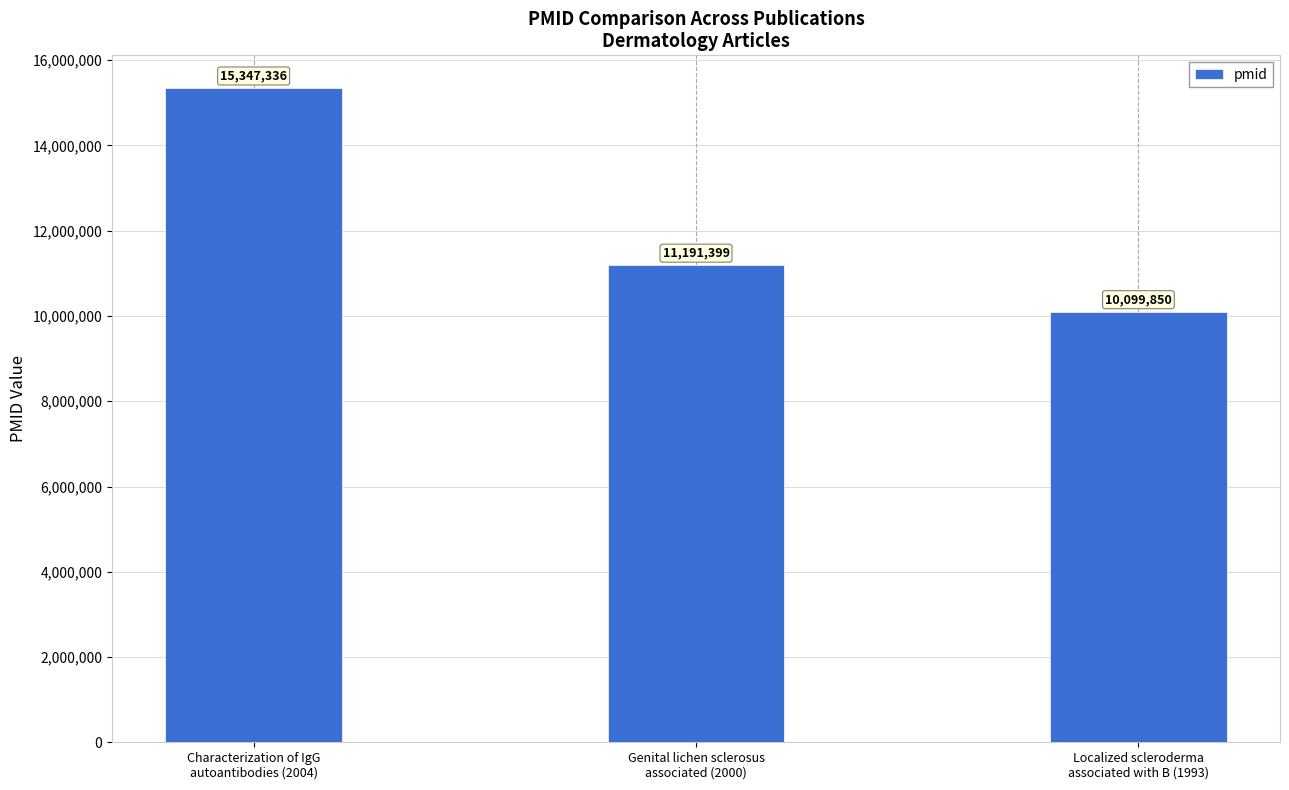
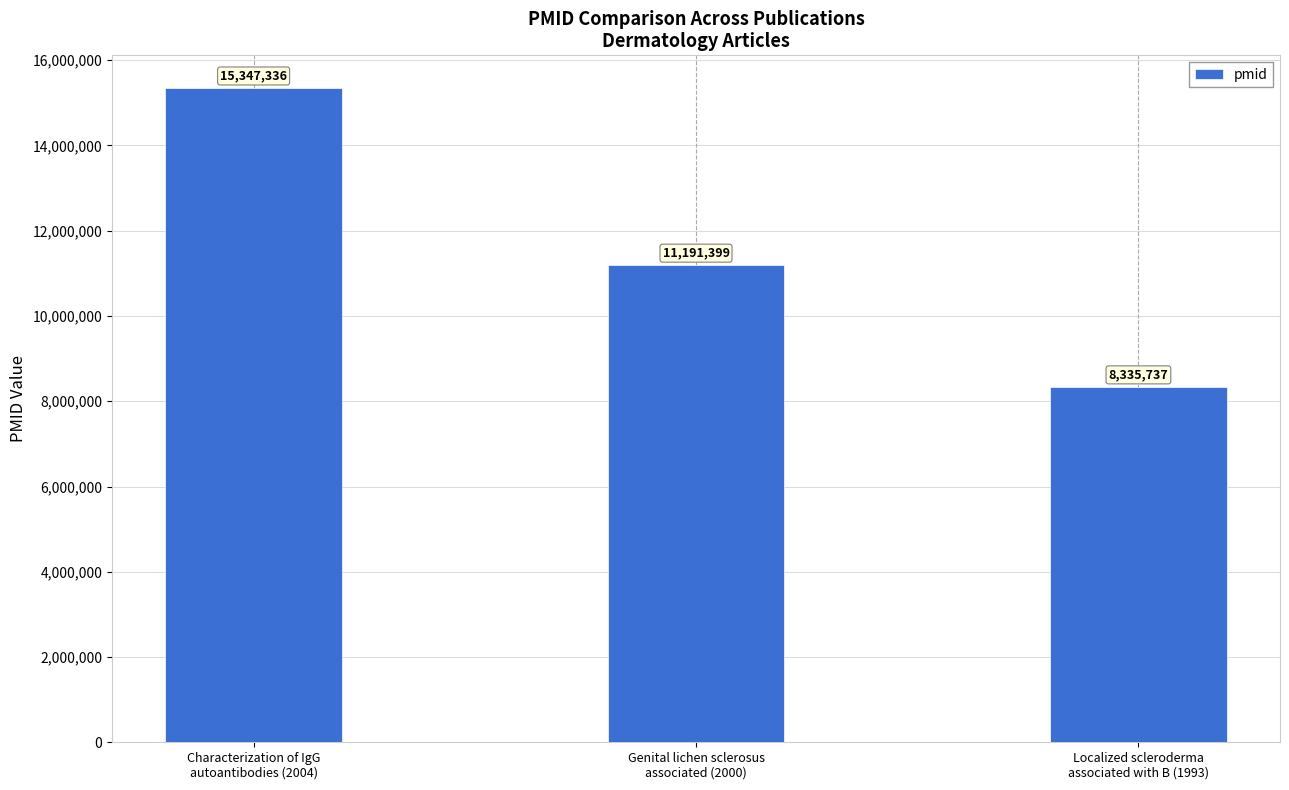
  {
-   "Localized scleroderma associated with B (1993)": "10,099,850"
+   "Localized scleroderma associated with B (1993)": "8,335,737"
  }
